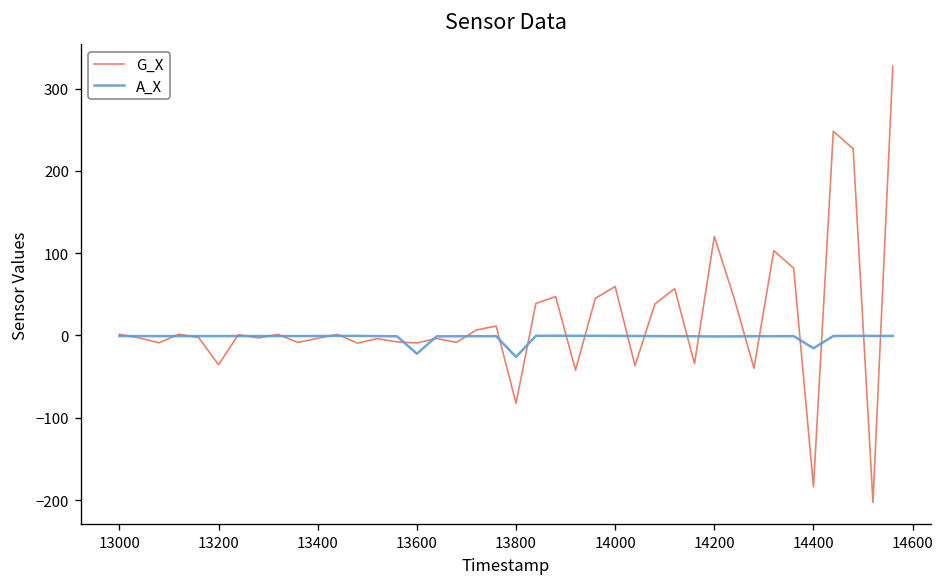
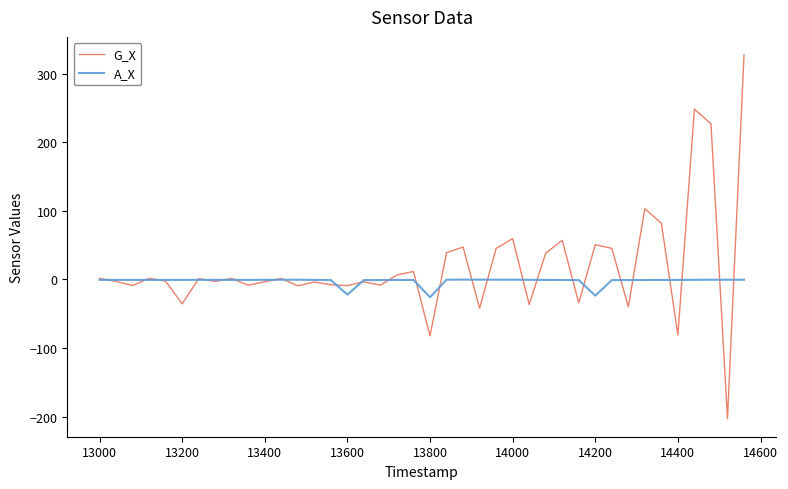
  {
    "G_X": {
      "13200": -40,
      "13600": -10,
      "13800": -80,
      "14000": 60,
-     "14200": 120,
-     "14400": -180
+     "14200": 50,
+     "14400": -80
    },
    "A_X": {
      "13200": 0,
      "13600": -20,
      "13800": -30,
      "14000": 0,
-     "14200": 0,
-     "14400": -20
+     "14200": -20,
+     "14400": 0
    }
  }
